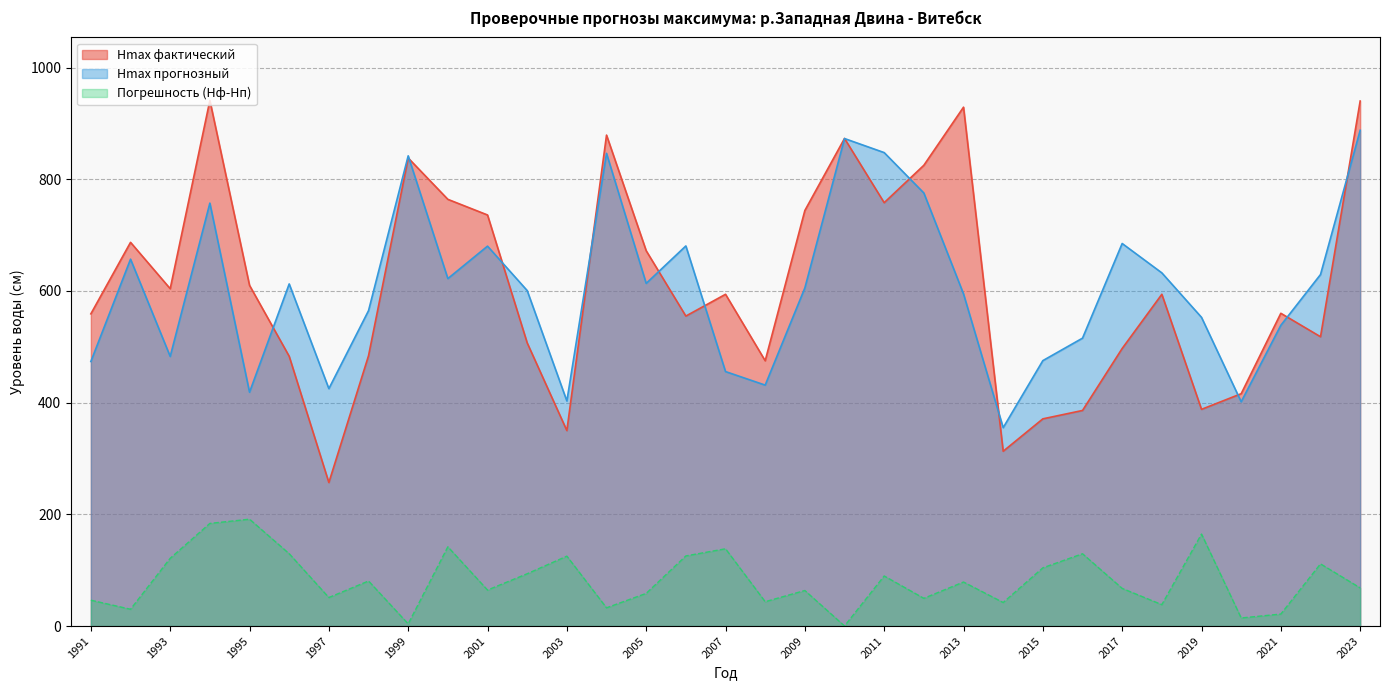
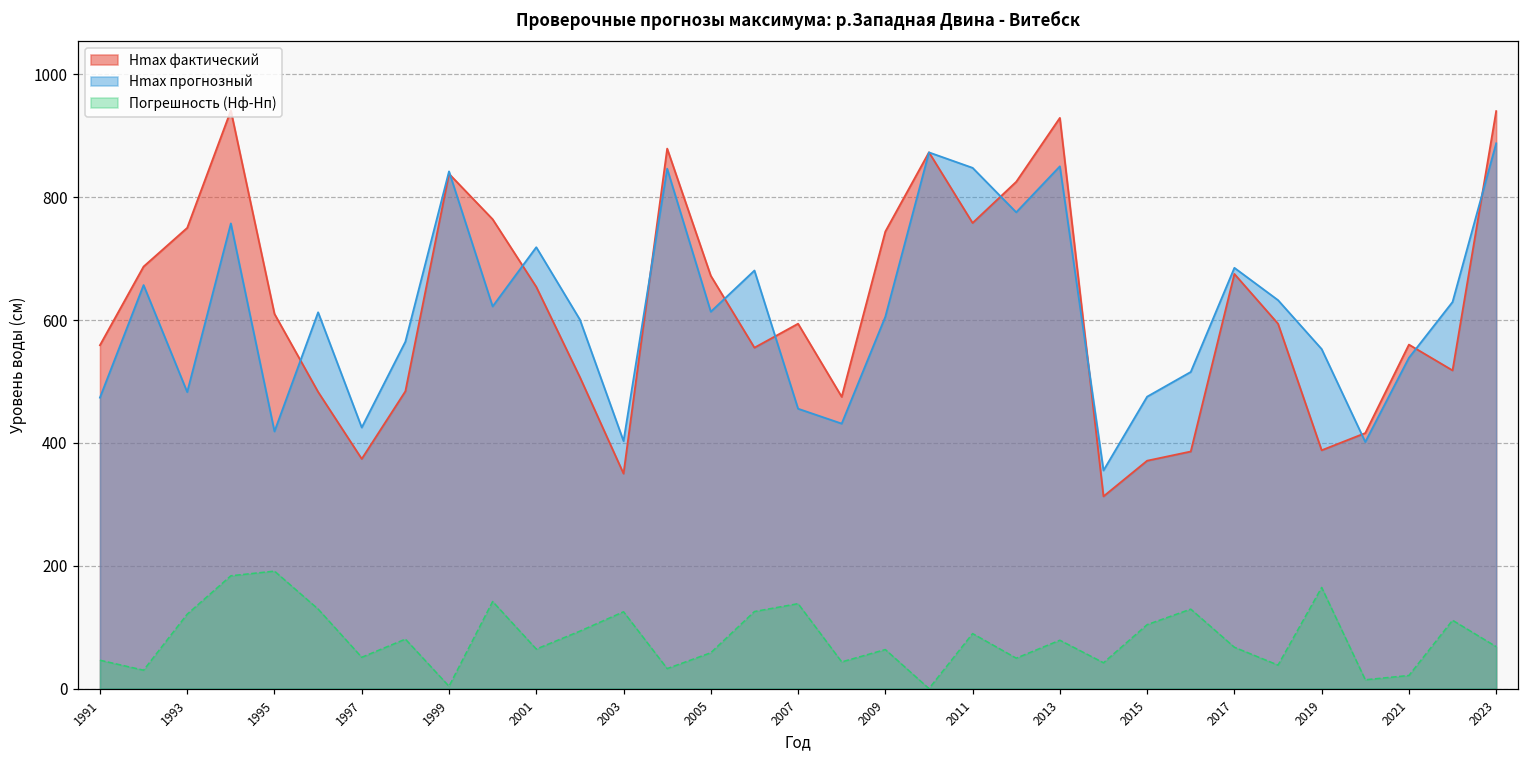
  {
    "Hmax фактический": {
      "1991": 560,
-     "1993": 600,
+     "1993": 750,
      "1995": 610,
-     "1997": 260,
-     "2001": 740,
+     "1997": 370,
+     "2001": 650,
      "2003": 350,
      "2005": 670,
      "2007": 590,
      "2009": 740,
      "2011": 760,
      "2013": 930,
      "2015": 370,
-     "2017": 500,
+     "2017": 680,
      "2019": 390,
      "2021": 560,
      "2023": 940
    },
    "Hmax прогнозный": {
      "1991": 470,
      "1993": 480,
      "1995": 420,
      "1997": 430,
-     "2001": 680,
+     "2001": 720,
      "2003": 400,
      "2005": 610,
      "2007": 460,
      "2009": 610,
      "2011": 850,
-     "2013": 590,
+     "2013": 850,
      "2015": 480,
      "2017": 680,
      "2019": 550,
      "2021": 540,
      "2023": 890
    },
    "Погрешность (Hф-Hп)": {
      "1991": 50,
      "1993": 120,
      "1995": 190,
      "1997": 50,
      "1999": 0,
      "2001": 60,
      "2003": 130,
      "2005": 60,
      "2007": 140,
      "2009": 60,
      "2011": 90,
      "2013": 80,
      "2015": 100,
      "2017": 70,
      "2019": 160,
      "2021": 20,
      "2023": 70
    }
  }
